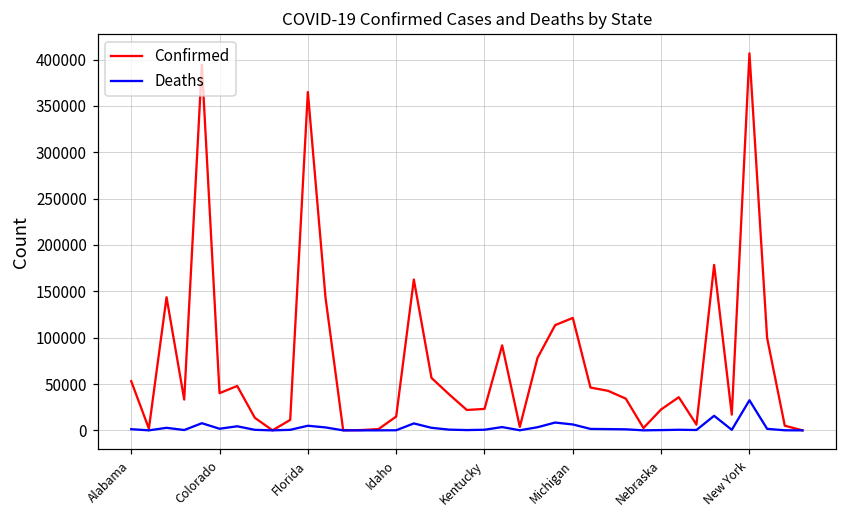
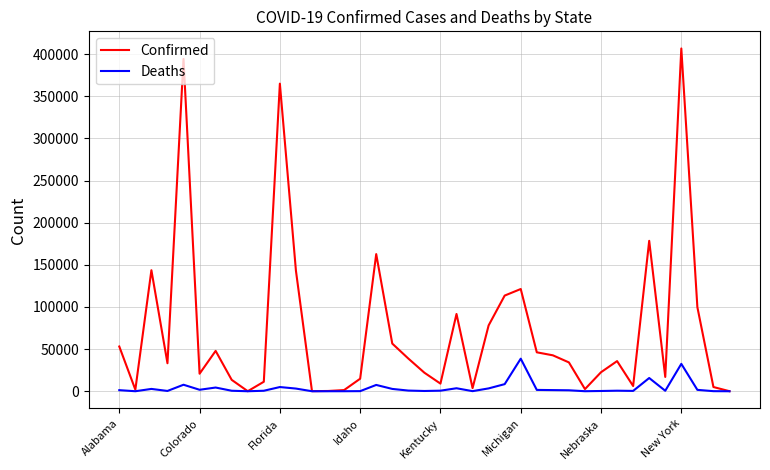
  {
    "Confirmed": {
      "Alabama": 50000,
-     "Colorado": 40000,
+     "Colorado": 20000,
      "Florida": 370000,
      "Idaho": 10000,
-     "Kentucky": 20000,
+     "Kentucky": 10000,
      "Michigan": 120000,
      "Nebraska": 20000,
      "New York": 410000
    },
    "Deaths": {
      "Alabama": 0,
      "Colorado": 0,
      "Florida": 0,
      "Idaho": 0,
      "Kentucky": 0,
-     "Michigan": 10000,
+     "Michigan": 40000,
      "Nebraska": 0,
      "New York": 30000
    }
  }
